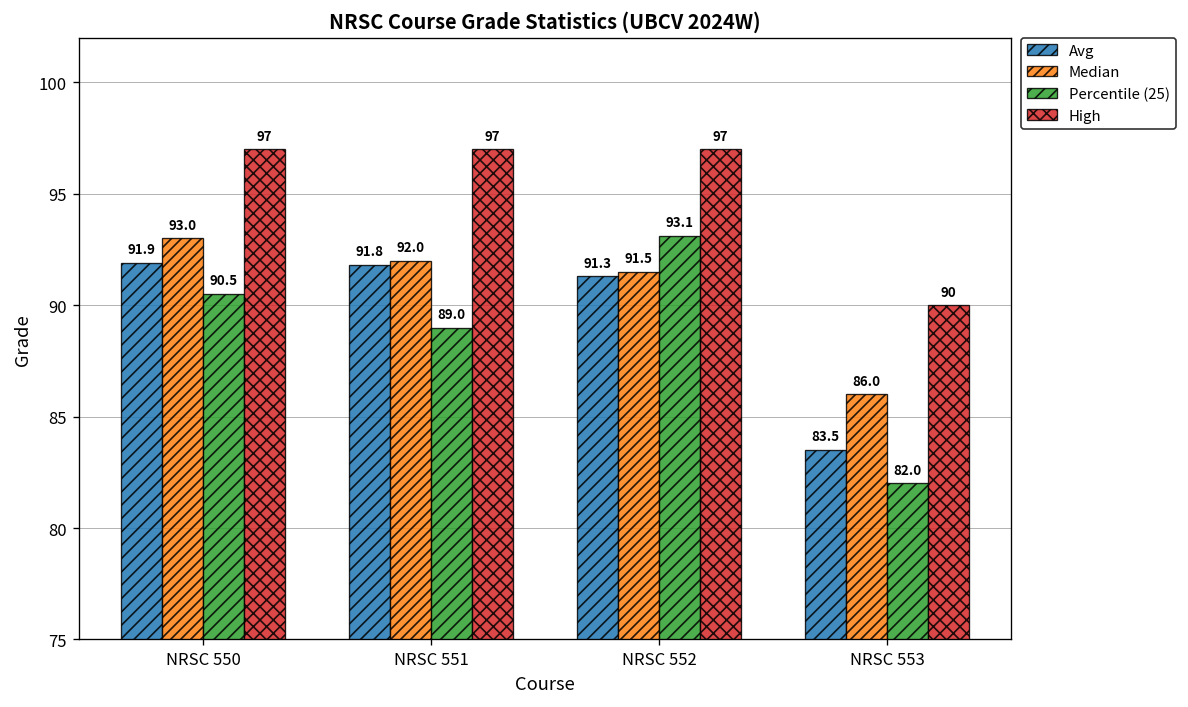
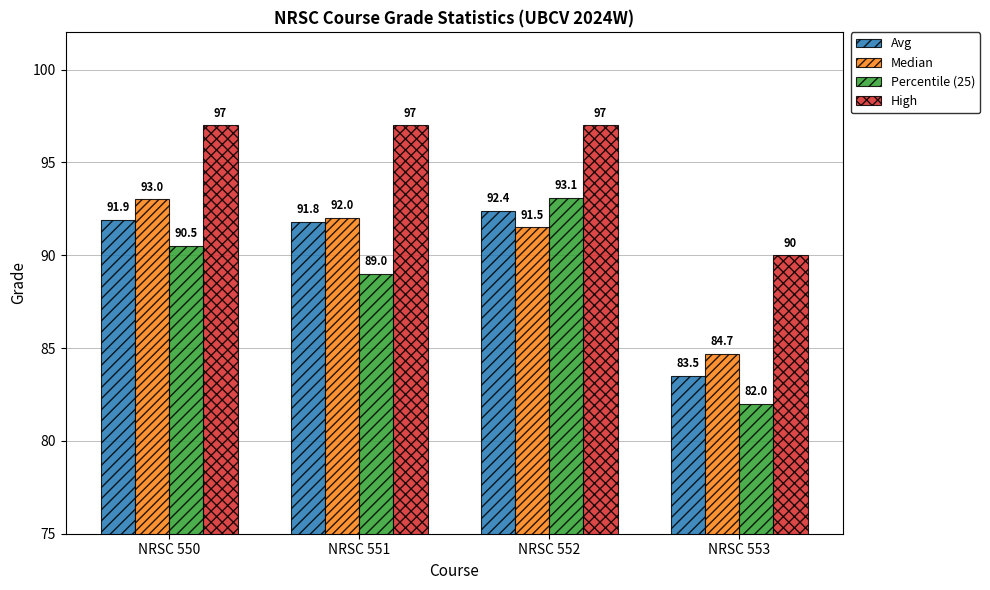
  {
    "Avg": {
      "NRSC 550": 91.9,
      "NRSC 551": 91.8,
-     "NRSC 552": 91.3,
+     "NRSC 552": 92.4,
      "NRSC 553": 83.5
    },
    "Median": {
      "NRSC 550": 93.0,
      "NRSC 551": 92.0,
      "NRSC 552": 91.5,
-     "NRSC 553": 86.0
+     "NRSC 553": 84.7
    },
    "Percentile (25)": {
      "NRSC 550": 90.5,
      "NRSC 551": 89.0,
      "NRSC 552": 93.1,
      "NRSC 553": 82.0
    },
    "High": {
      "NRSC 550": 97,
      "NRSC 551": 97,
      "NRSC 552": 97,
      "NRSC 553": 90
    }
  }
